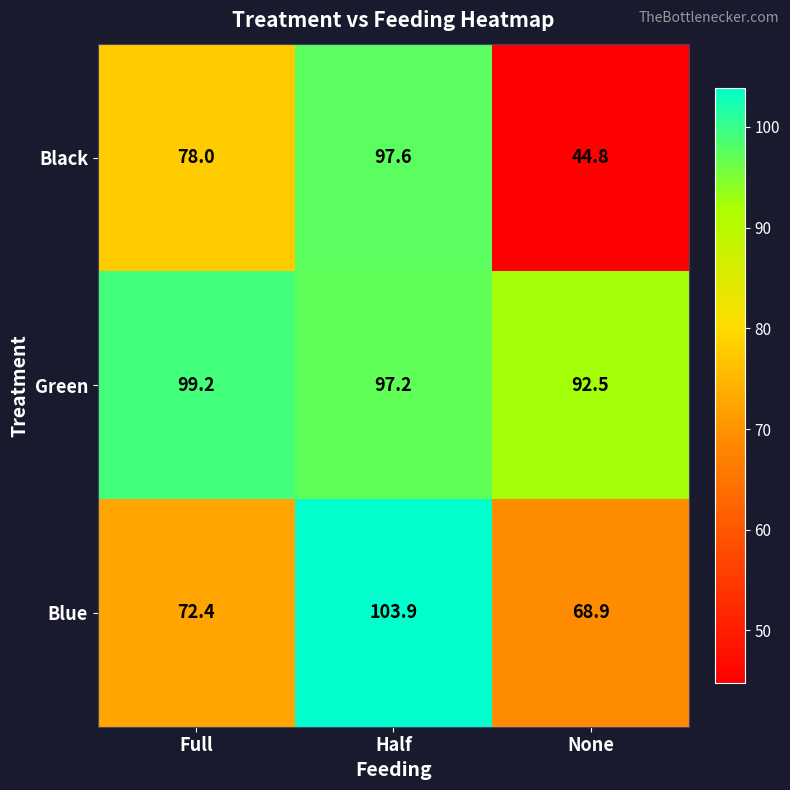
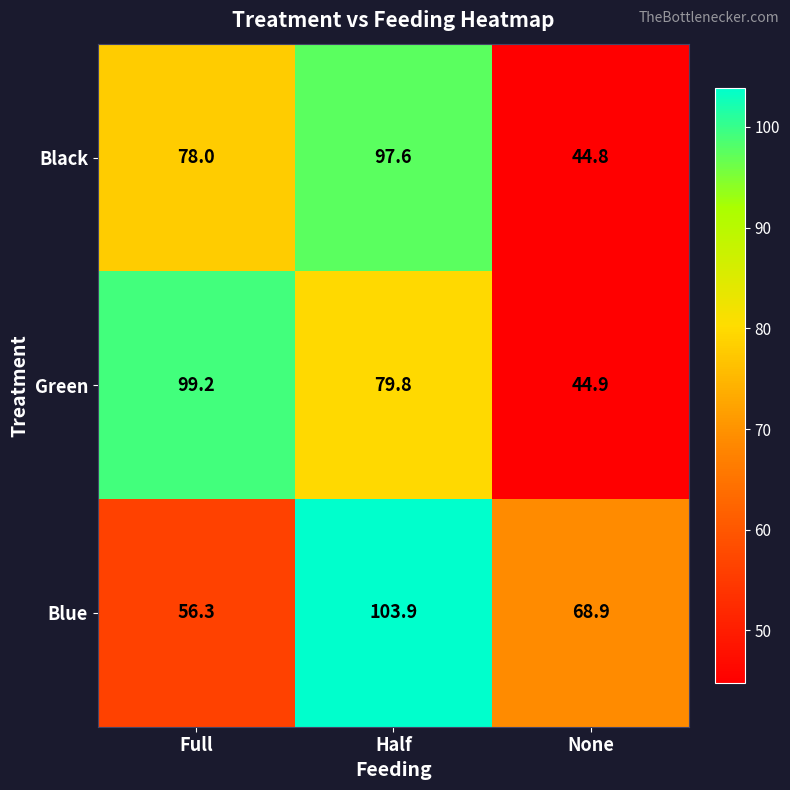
  {
    "Black": {
      "Full": 78.0,
      "Half": 97.6,
      "None": 44.8
    },
    "Green": {
      "Full": 99.2,
-     "Half": 97.2,
-     "None": 92.5
+     "Half": 79.8,
+     "None": 44.9
    },
    "Blue": {
-     "Full": 72.4,
+     "Full": 56.3,
      "Half": 103.9,
      "None": 68.9
    }
  }
